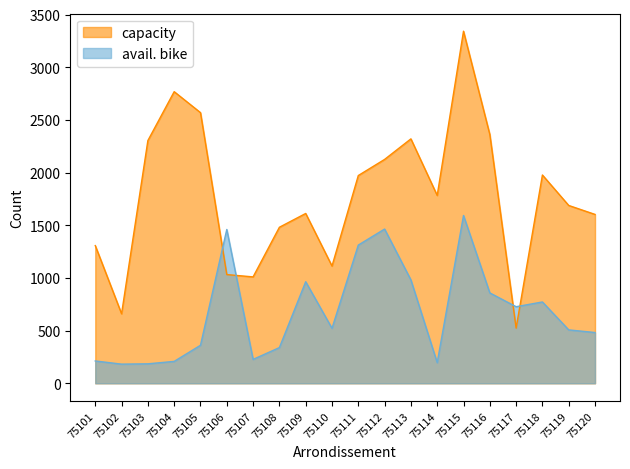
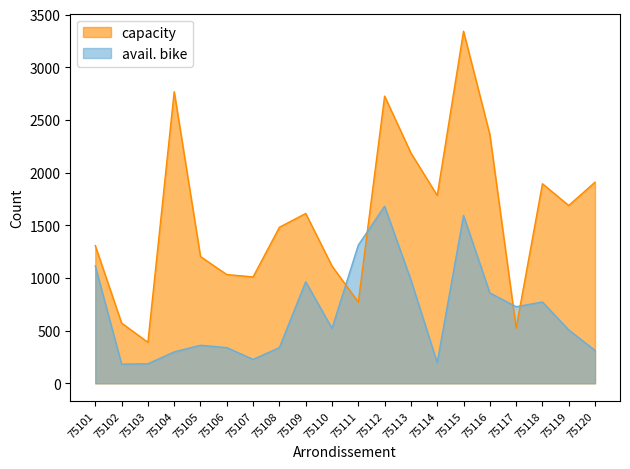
  {
    "capacity": {
      "75101": 1310,
-     "75102": 660,
-     "75103": 2300,
+     "75102": 570,
+     "75103": 390,
      "75104": 2770,
-     "75105": 2570,
+     "75105": 1200,
      "75106": 1030,
      "75107": 1010,
      "75108": 1480,
      "75109": 1610,
      "75110": 1110,
-     "75111": 1970,
-     "75112": 2130,
-     "75113": 2320,
+     "75111": 770,
+     "75112": 2730,
+     "75113": 2190,
      "75114": 1780,
      "75115": 3340,
      "75116": 2360,
      "75117": 520,
-     "75118": 1980,
+     "75118": 1890,
      "75119": 1690,
-     "75120": 1600
+     "75120": 1910
    },
    "avail. bike": {
-     "75101": 210,
+     "75101": 1110,
      "75102": 180,
      "75103": 190,
-     "75104": 210,
+     "75104": 300,
      "75105": 360,
-     "75106": 1460,
+     "75106": 340,
      "75107": 230,
      "75108": 340,
      "75109": 960,
      "75110": 520,
      "75111": 1310,
-     "75112": 1460,
+     "75112": 1680,
      "75113": 980,
      "75114": 200,
      "75115": 1590,
      "75116": 860,
      "75117": 730,
      "75118": 770,
      "75119": 510,
-     "75120": 480
+     "75120": 310
    }
  }
